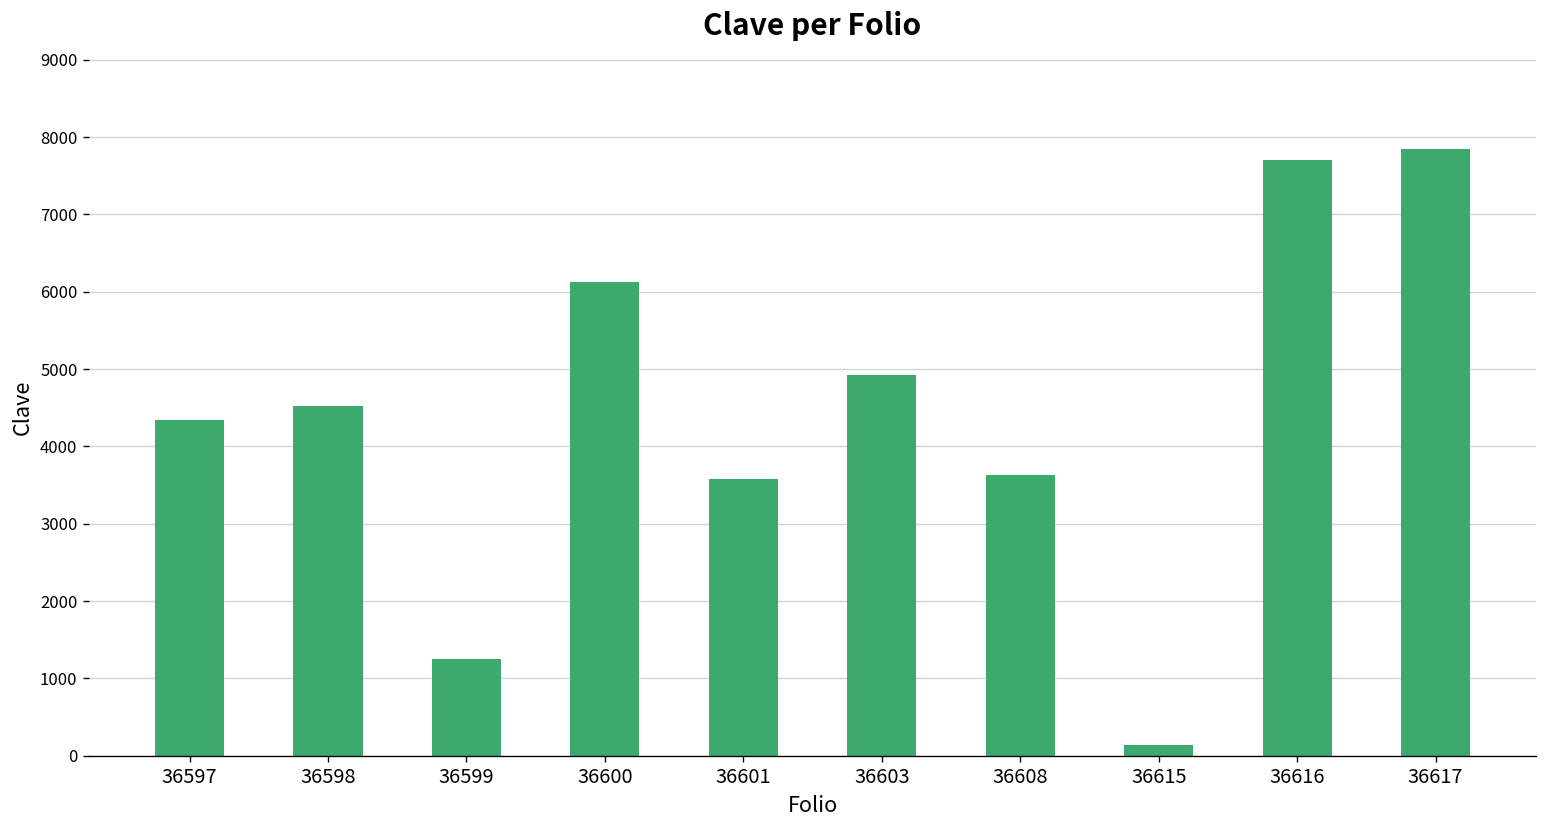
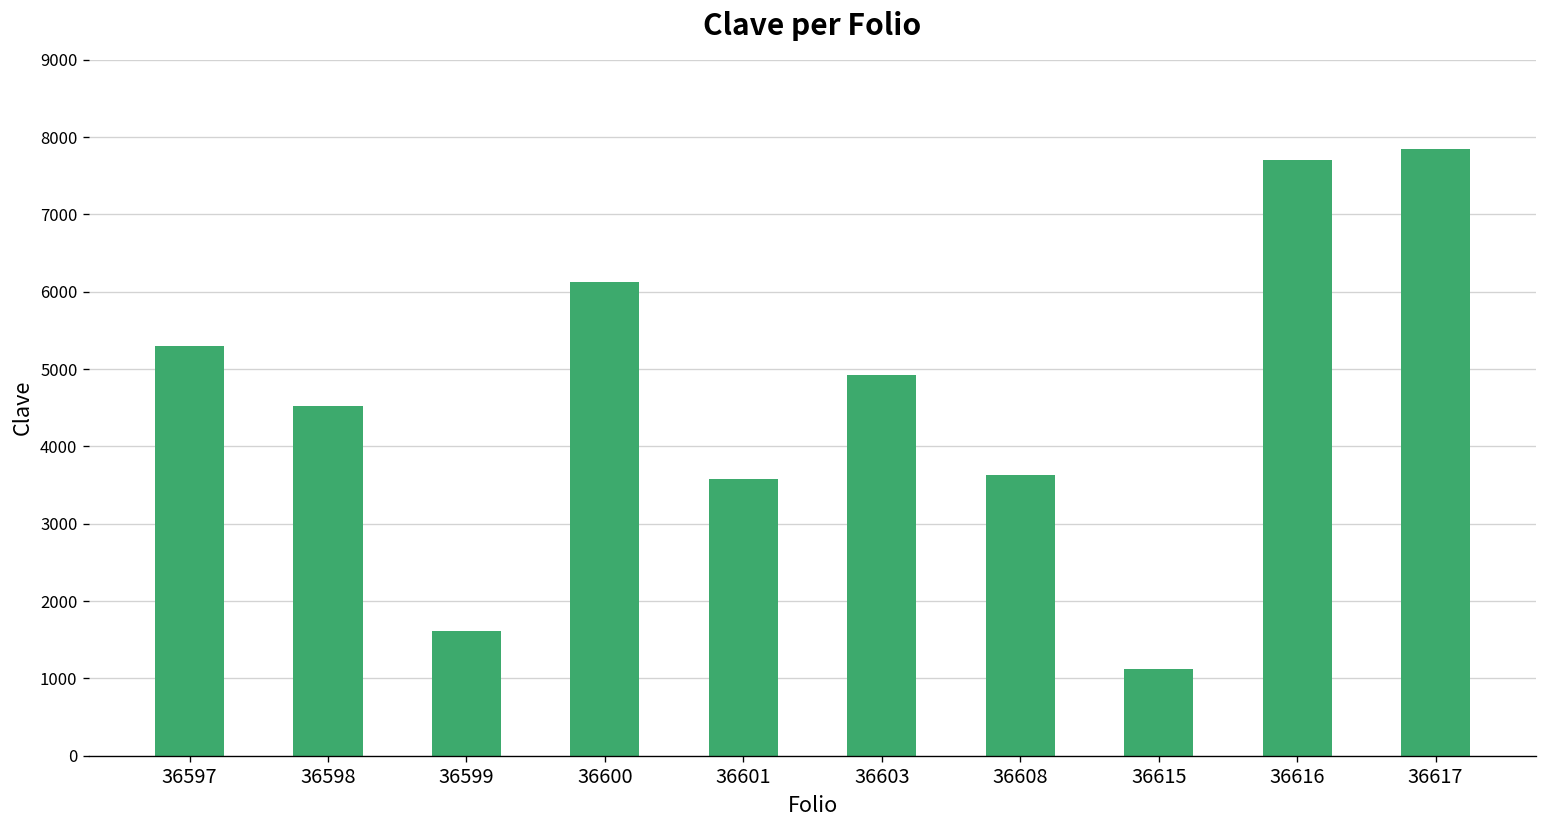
  {
-   "36597": 4300,
+   "36597": 5300,
    "36598": 4500,
-   "36599": 1200,
+   "36599": 1600,
    "36600": 6100,
    "36601": 3600,
    "36603": 4900,
    "36608": 3600,
-   "36615": 100,
+   "36615": 1100,
    "36616": 7700,
    "36617": 7800
  }
